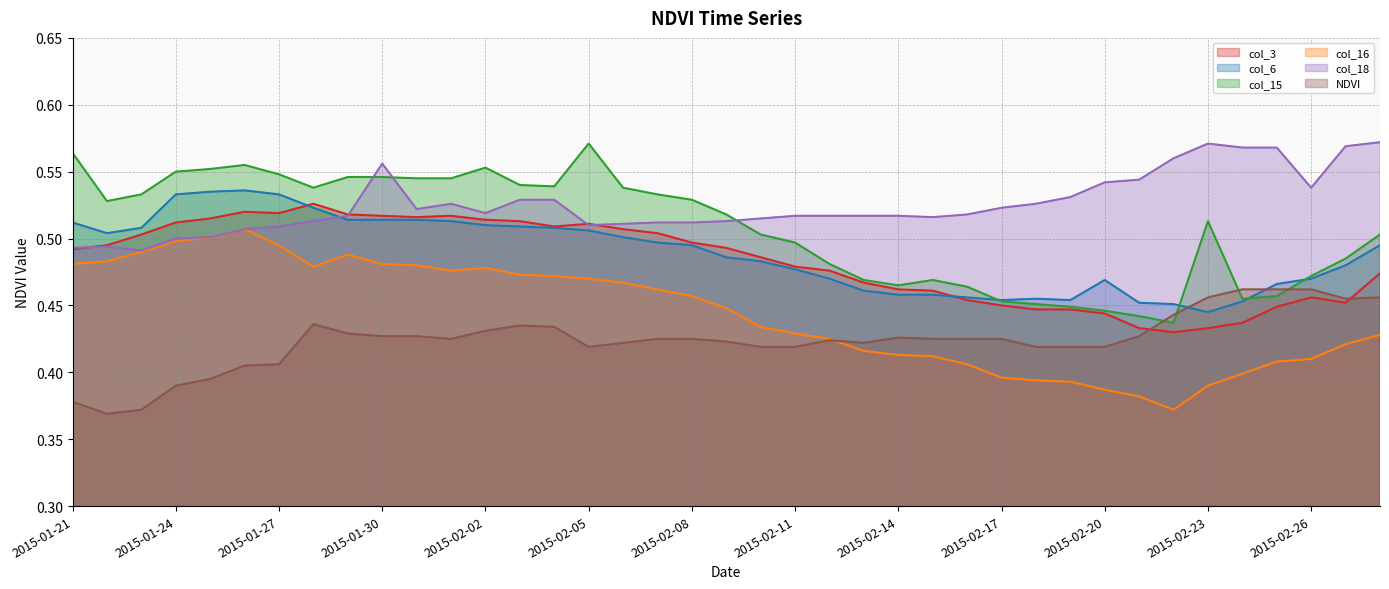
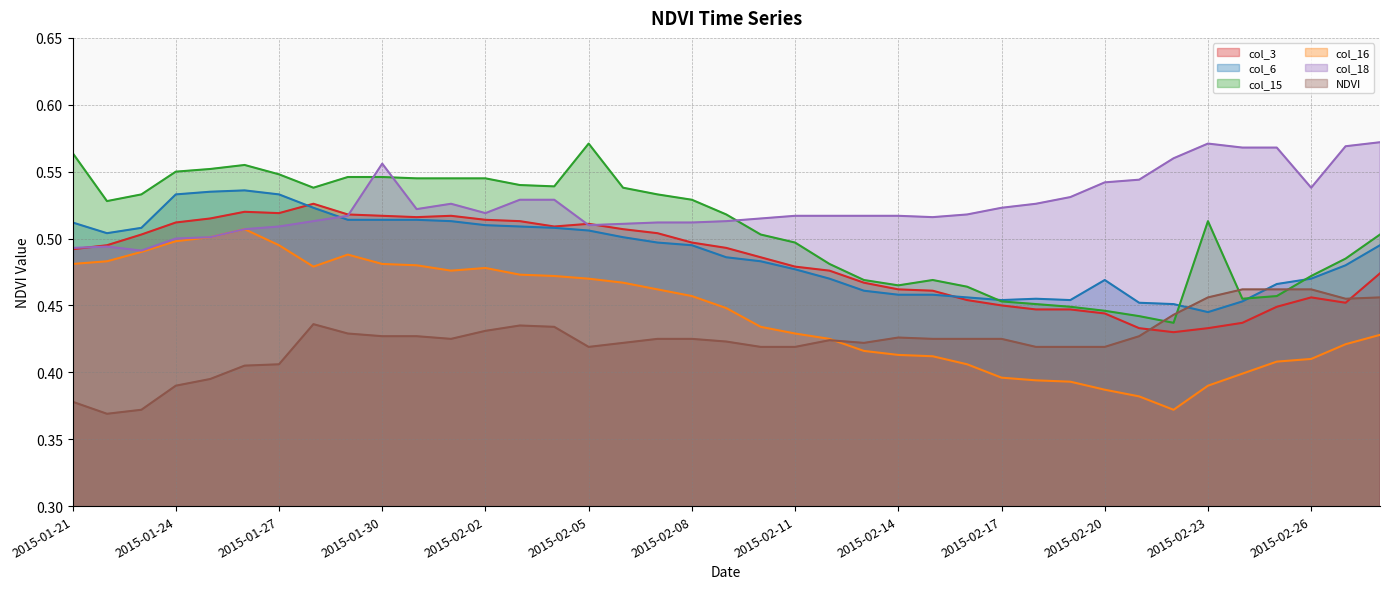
  {
    "col_6": {
      "2015-01-21": 0.512,
      "2015-01-24": 0.533,
      "2015-01-27": 0.533,
      "2015-01-30": 0.514,
      "2015-02-02": 0.510,
      "2015-02-05": 0.506,
      "2015-02-08": 0.495,
      "2015-02-11": 0.477,
      "2015-02-14": 0.458,
      "2015-02-20": 0.469,
      "2015-02-23": 0.445,
      "2015-02-26": 0.470
    },
    "col_15": {
      "2015-01-21": 0.564,
      "2015-01-24": 0.550,
      "2015-01-27": 0.548,
      "2015-01-30": 0.546,
-     "2015-02-02": 0.553,
+     "2015-02-02": 0.545,
      "2015-02-05": 0.571,
      "2015-02-08": 0.529,
      "2015-02-11": 0.497,
      "2015-02-14": 0.465,
      "2015-02-20": 0.446,
      "2015-02-23": 0.513,
      "2015-02-26": 0.472
    },
    "col_18": {
      "2015-01-24": 0.500,
      "2015-01-27": 0.509,
      "2015-01-30": 0.556,
      "2015-02-02": 0.519,
      "2015-02-08": 0.512,
      "2015-02-11": 0.517,
      "2015-02-14": 0.517,
      "2015-02-17": 0.523,
      "2015-02-20": 0.542,
      "2015-02-23": 0.571,
      "2015-02-26": 0.538
    }
  }
